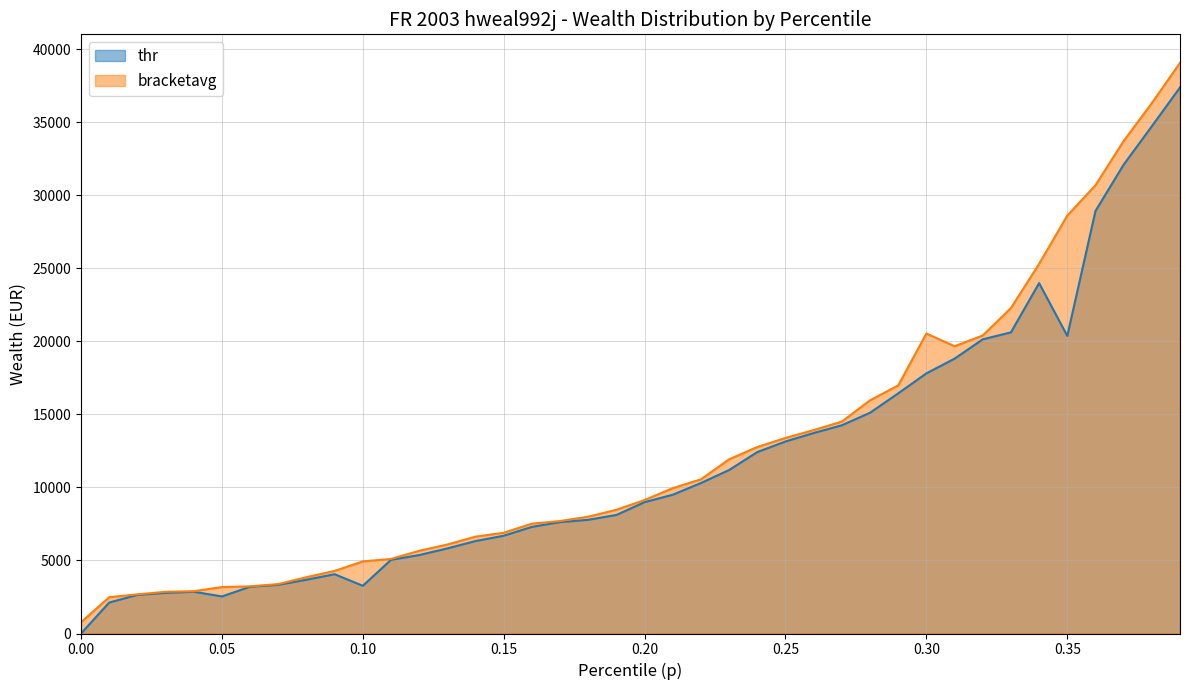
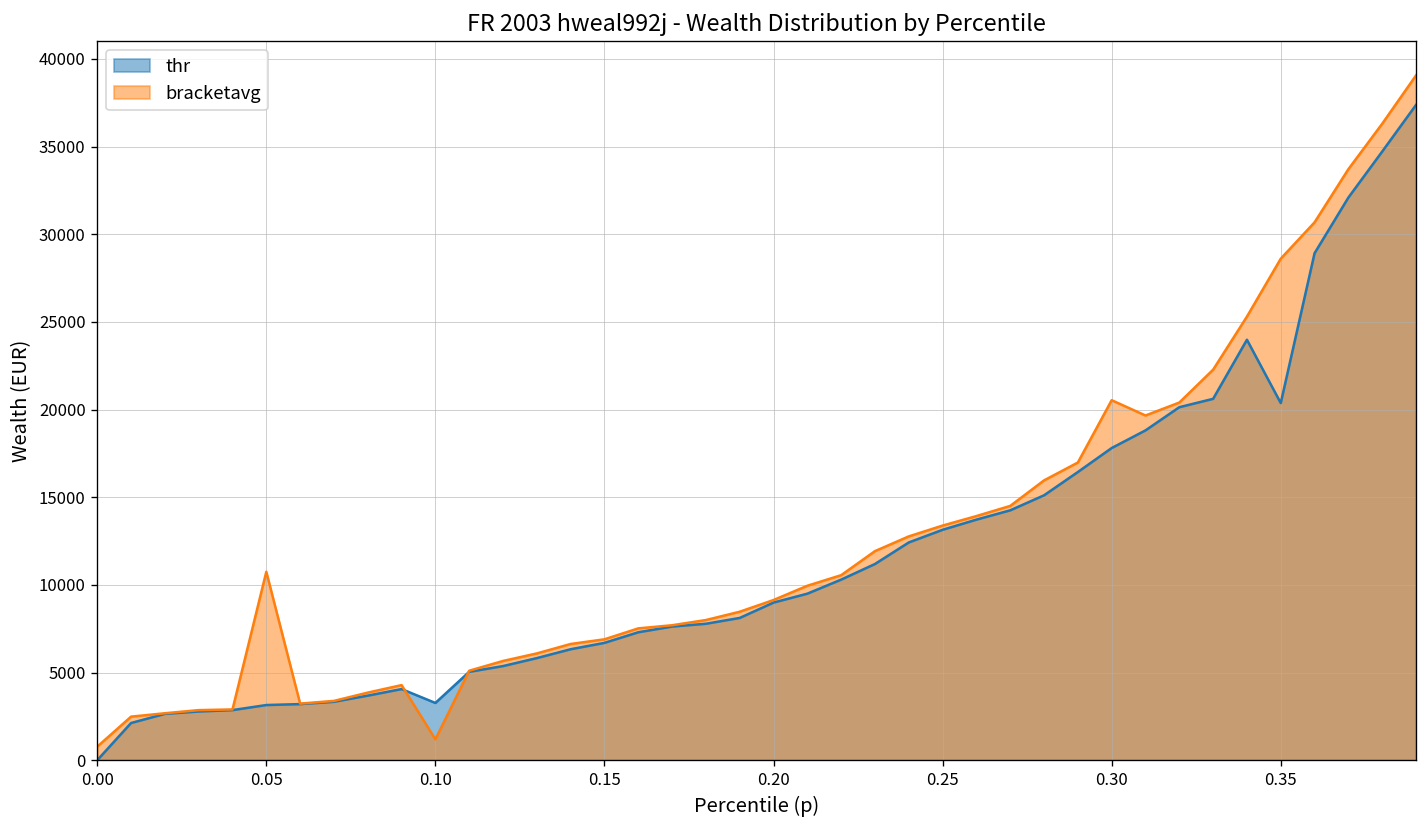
  {
    "thr": {
      "0.00": 0,
-     "0.05": 2500,
+     "0.05": 3100,
      "0.10": 3300,
      "0.15": 6700,
      "0.25": 13100,
      "0.30": 17800,
      "0.35": 20400
    },
    "bracketavg": {
      "0.00": 800,
-     "0.05": 3200,
-     "0.10": 4900,
+     "0.05": 10700,
+     "0.10": 1200,
      "0.15": 6900,
      "0.25": 13400,
      "0.30": 20500,
      "0.35": 28600
    }
  }
